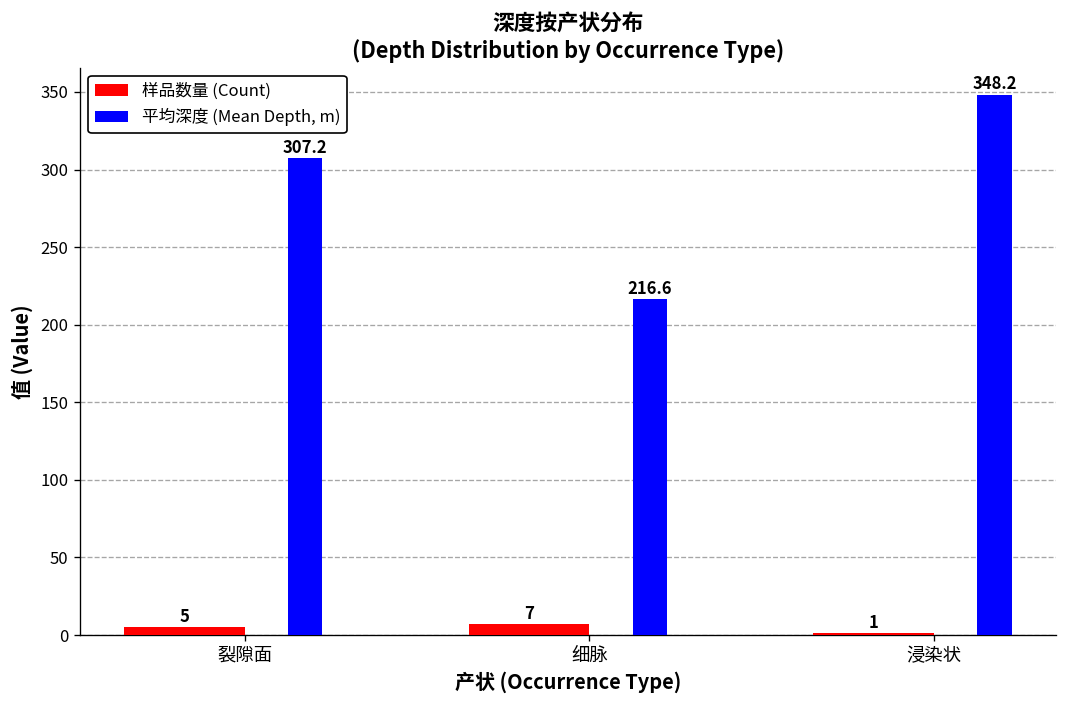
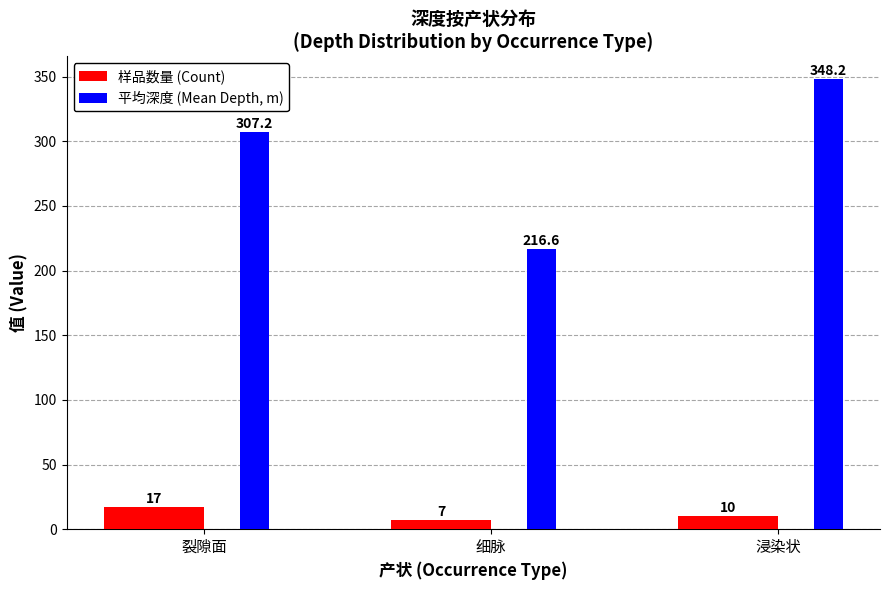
  {
    "样品数量 (Count)": {
-     "裂隙面": 5,
+     "裂隙面": 17,
      "细脉": 7,
-     "浸染状": 1
+     "浸染状": 10
    },
    "平均深度 (Mean Depth, m)": {
      "裂隙面": 307.2,
      "细脉": 216.6,
      "浸染状": 348.2
    }
  }
